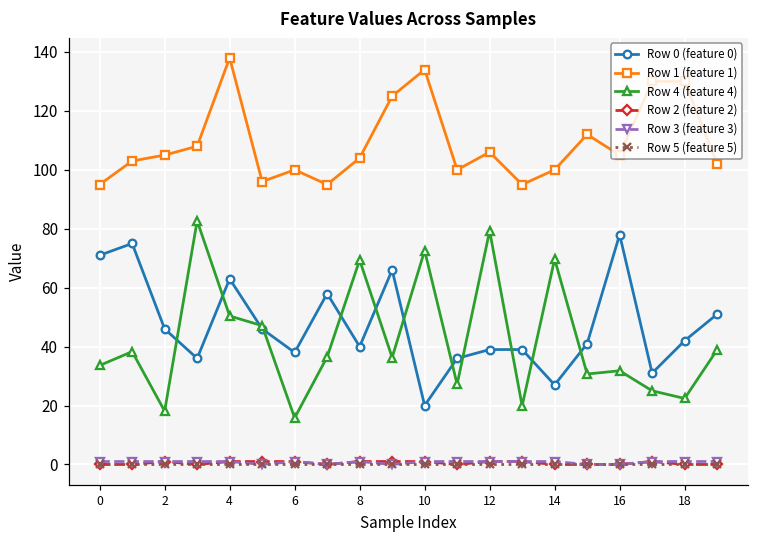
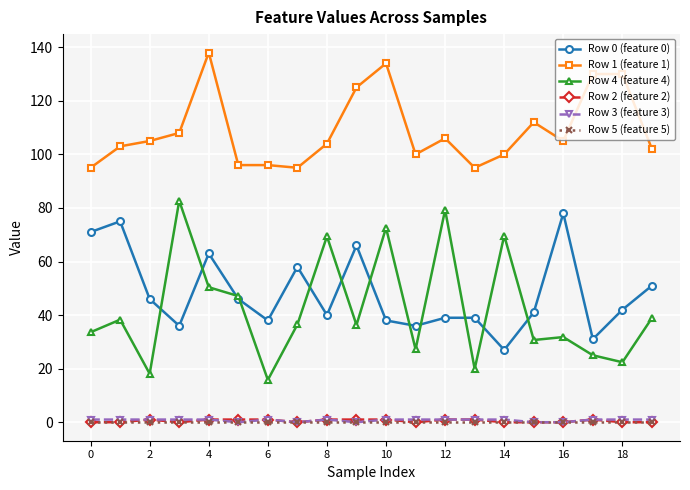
  {
    "Row 0 (feature 0)": {
      "0": 71,
      "2": 46,
      "4": 63,
      "6": 38,
      "8": 40,
-     "10": 20,
+     "10": 38,
      "12": 39,
      "14": 27,
      "16": 78,
      "18": 42
    },
    "Row 1 (feature 1)": {
      "0": 95,
      "2": 105,
      "4": 138,
-     "6": 100,
+     "6": 96,
      "8": 104,
      "10": 134,
      "12": 106,
      "14": 100,
      "16": 105
    },
    "Row 4 (feature 4)": {
      "0": 34,
      "2": 18,
      "4": 50,
      "6": 16,
      "8": 69,
      "10": 73,
      "12": 79,
      "14": 70,
      "16": 32,
      "18": 22
    },
    "Row 3 (feature 3)": {
      "0": 1,
      "14": 1,
      "18": 1
    },
    "Row 5 (feature 5)": {
      "2": 0,
      "4": 0,
      "6": 0,
      "8": 0,
      "10": 0,
      "12": 0
    }
  }
